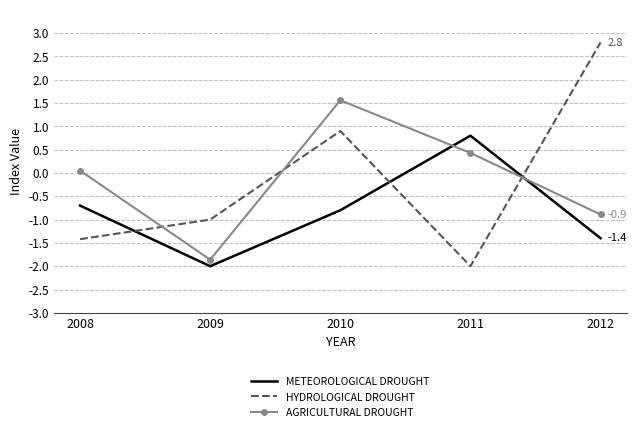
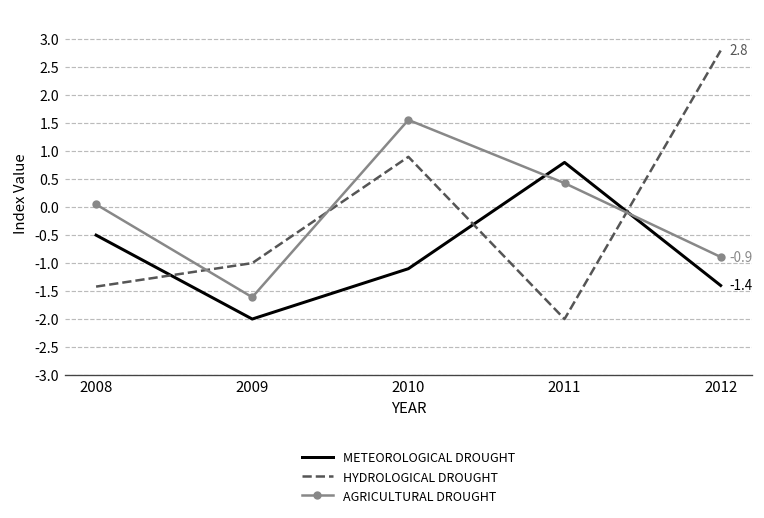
  {
    "METEOROLOGICAL DROUGHT": {
-     "2008": -0.7,
+     "2008": -0.5,
      "2009": -2.0,
-     "2010": -0.8,
+     "2010": -1.1,
      "2011": 0.8
    },
    "HYDROLOGICAL DROUGHT": {
      "2012": 2.8
    },
    "AGRICULTURAL DROUGHT": {
      "2008": 0.1,
-     "2009": -1.9,
+     "2009": -1.6,
      "2010": 1.6,
      "2011": 0.4
    }
  }
